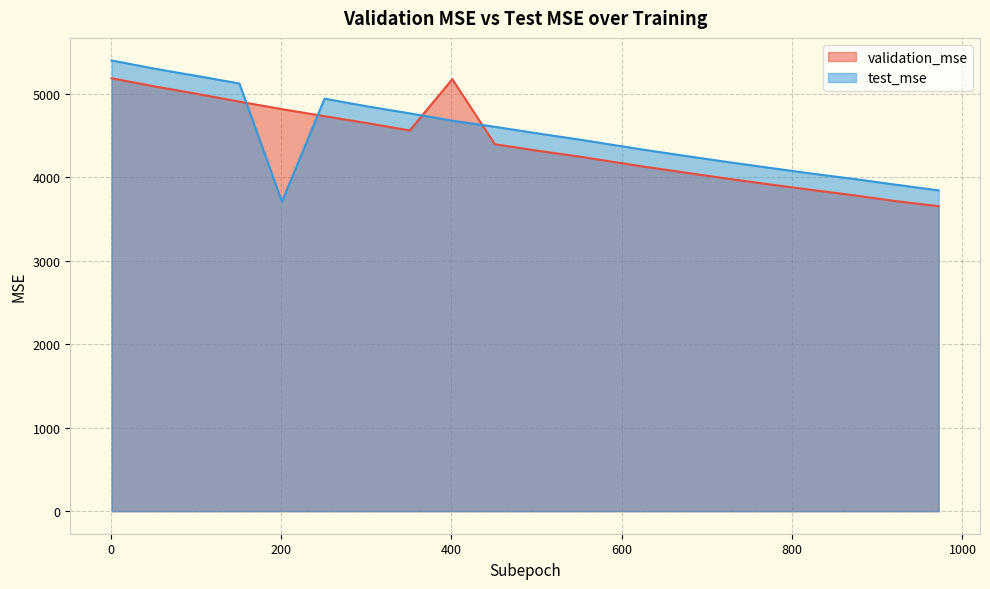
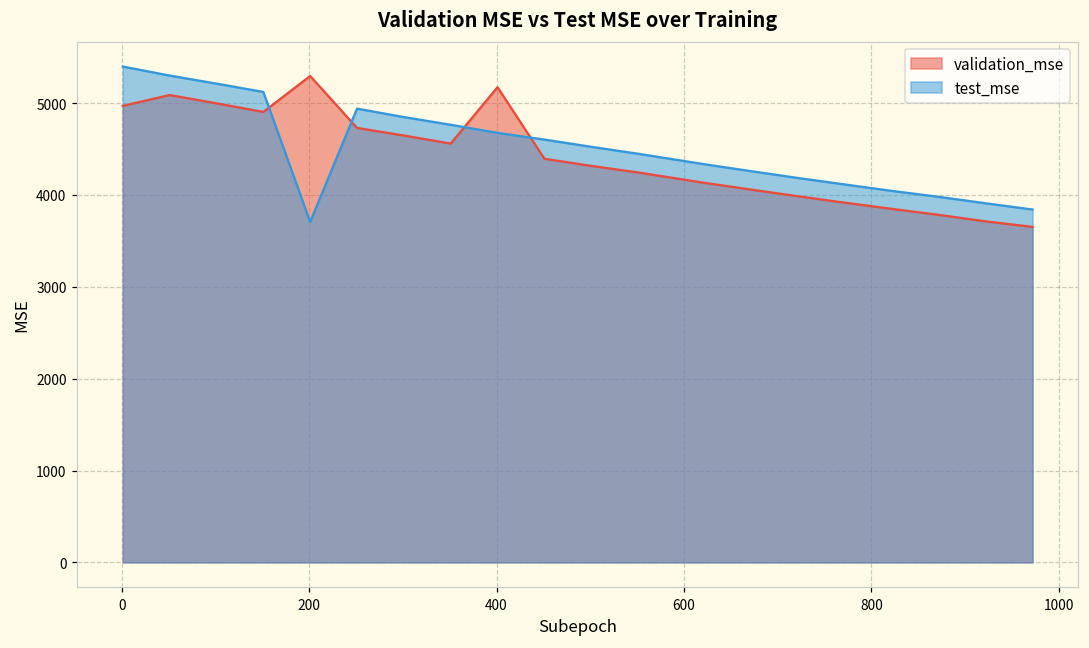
  {
    "validation_mse": {
-     "0": 5200,
-     "200": 4800,
+     "0": 5000,
+     "200": 5300,
      "400": 5200
    },
    "test_mse": {
      "0": 5400,
      "200": 3700,
      "400": 4700
    }
  }
